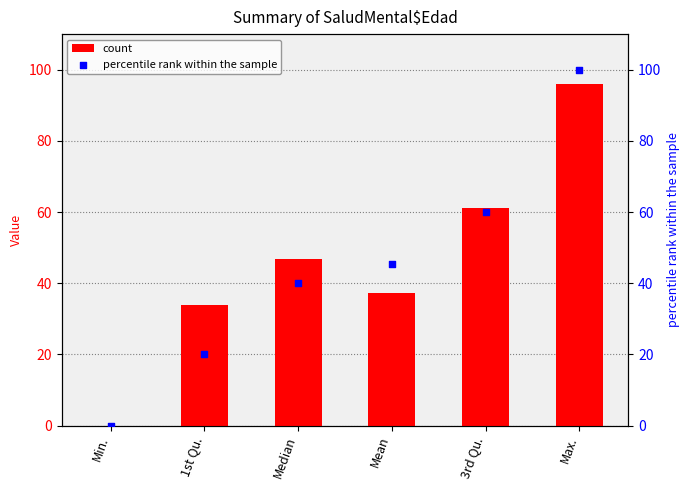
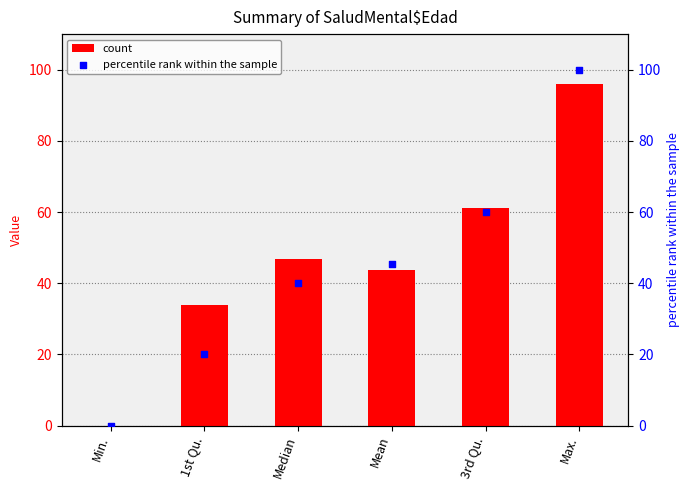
  {
    "count": {
      "Min.": 0,
      "1st Qu.": 34,
      "Median": 47,
-     "Mean": 37,
+     "Mean": 44,
      "3rd Qu.": 61,
      "Max.": 96
    }
  }
